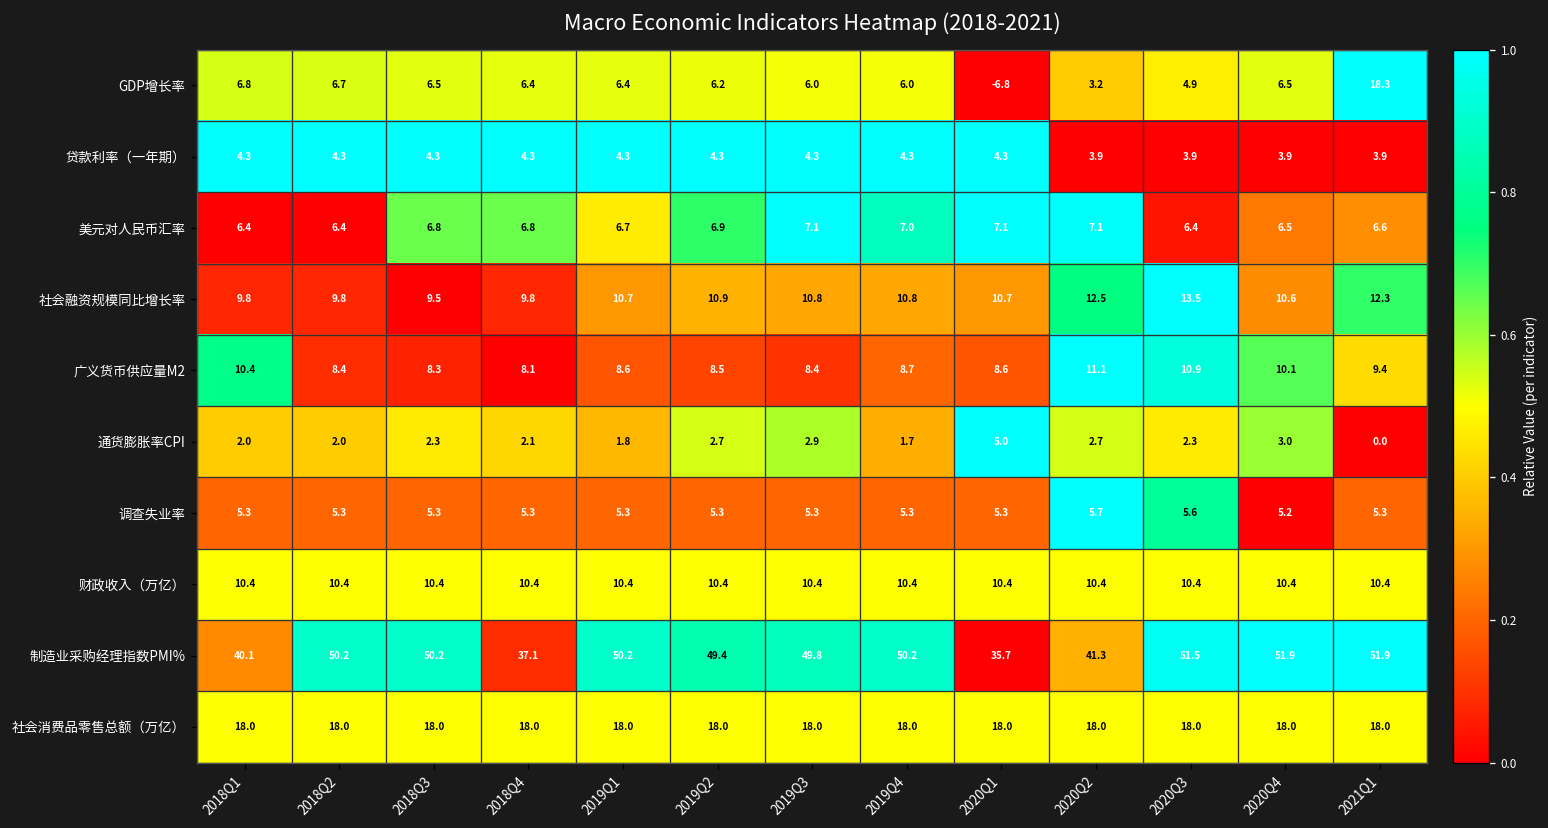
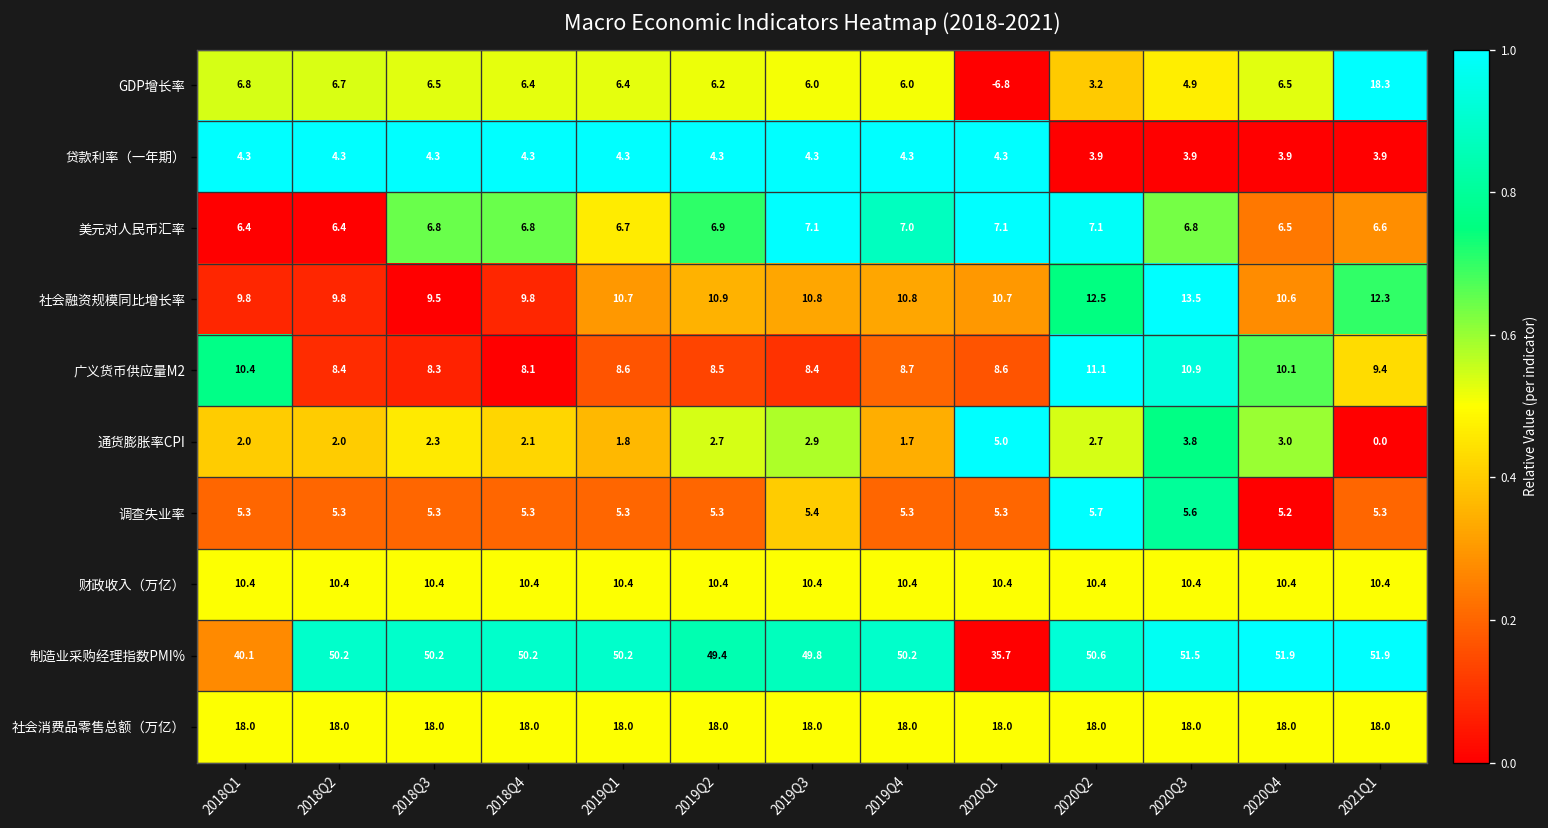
  {
    "GDP增长率": {
      "2018Q1": 6.8,
      "2018Q2": 6.7,
      "2018Q3": 6.5,
      "2018Q4": 6.4,
      "2019Q1": 6.4,
      "2019Q2": 6.2,
      "2019Q3": 6.0,
      "2019Q4": 6.0,
      "2020Q1": -6.8,
      "2020Q2": 3.2,
      "2020Q3": 4.9,
      "2020Q4": 6.5,
      "2021Q1": 18.3
    },
    "贷款利率（一年期）": {
      "2018Q1": 4.3,
      "2018Q2": 4.3,
      "2018Q3": 4.3,
      "2018Q4": 4.3,
      "2019Q1": 4.3,
      "2019Q2": 4.3,
      "2019Q3": 4.3,
      "2019Q4": 4.3,
      "2020Q1": 4.3,
      "2020Q2": 3.9,
      "2020Q3": 3.9,
      "2020Q4": 3.9,
      "2021Q1": 3.9
    },
    "美元对人民币汇率": {
      "2018Q1": 6.4,
      "2018Q2": 6.4,
      "2018Q3": 6.8,
      "2018Q4": 6.8,
      "2019Q1": 6.7,
      "2019Q2": 6.9,
      "2019Q3": 7.1,
      "2019Q4": 7.0,
      "2020Q1": 7.1,
      "2020Q2": 7.1,
-     "2020Q3": 6.4,
+     "2020Q3": 6.8,
      "2020Q4": 6.5,
      "2021Q1": 6.6
    },
    "社会融资规模同比增长率": {
      "2018Q1": 9.8,
      "2018Q2": 9.8,
      "2018Q3": 9.5,
      "2018Q4": 9.8,
      "2019Q1": 10.7,
      "2019Q2": 10.9,
      "2019Q3": 10.8,
      "2019Q4": 10.8,
      "2020Q1": 10.7,
      "2020Q2": 12.5,
      "2020Q3": 13.5,
      "2020Q4": 10.6,
      "2021Q1": 12.3
    },
    "广义货币供应量M2": {
      "2018Q1": 10.4,
      "2018Q2": 8.4,
      "2018Q3": 8.3,
      "2018Q4": 8.1,
      "2019Q1": 8.6,
      "2019Q2": 8.5,
      "2019Q3": 8.4,
      "2019Q4": 8.7,
      "2020Q1": 8.6,
      "2020Q2": 11.1,
      "2020Q3": 10.9,
      "2020Q4": 10.1,
      "2021Q1": 9.4
    },
    "通货膨胀率CPI": {
      "2018Q1": 2.0,
      "2018Q2": 2.0,
      "2018Q3": 2.3,
      "2018Q4": 2.1,
      "2019Q1": 1.8,
      "2019Q2": 2.7,
      "2019Q3": 2.9,
      "2019Q4": 1.7,
      "2020Q1": 5.0,
      "2020Q2": 2.7,
-     "2020Q3": 2.3,
+     "2020Q3": 3.8,
      "2020Q4": 3.0,
      "2021Q1": 0.0
    },
    "调查失业率": {
      "2018Q1": 5.3,
      "2018Q2": 5.3,
      "2018Q3": 5.3,
      "2018Q4": 5.3,
      "2019Q1": 5.3,
      "2019Q2": 5.3,
-     "2019Q3": 5.3,
+     "2019Q3": 5.4,
      "2019Q4": 5.3,
      "2020Q1": 5.3,
      "2020Q2": 5.7,
      "2020Q3": 5.6,
      "2020Q4": 5.2,
      "2021Q1": 5.3
    },
    "财政收入（万亿）": {
      "2018Q1": 10.4,
      "2018Q2": 10.4,
      "2018Q3": 10.4,
      "2018Q4": 10.4,
      "2019Q1": 10.4,
      "2019Q2": 10.4,
      "2019Q3": 10.4,
      "2019Q4": 10.4,
      "2020Q1": 10.4,
      "2020Q2": 10.4,
      "2020Q3": 10.4,
      "2020Q4": 10.4,
      "2021Q1": 10.4
    },
    "制造业采购经理指数PMI%": {
      "2018Q1": 40.1,
      "2018Q2": 50.2,
      "2018Q3": 50.2,
-     "2018Q4": 37.1,
+     "2018Q4": 50.2,
      "2019Q1": 50.2,
      "2019Q2": 49.4,
      "2019Q3": 49.8,
      "2019Q4": 50.2,
      "2020Q1": 35.7,
-     "2020Q2": 41.3,
+     "2020Q2": 50.6,
      "2020Q3": 51.5,
      "2020Q4": 51.9,
      "2021Q1": 51.9
    },
    "社会消费品零售总额（万亿）": {
      "2018Q1": 18.0,
      "2018Q2": 18.0,
      "2018Q3": 18.0,
      "2018Q4": 18.0,
      "2019Q1": 18.0,
      "2019Q2": 18.0,
      "2019Q3": 18.0,
      "2019Q4": 18.0,
      "2020Q1": 18.0,
      "2020Q2": 18.0,
      "2020Q3": 18.0,
      "2020Q4": 18.0,
      "2021Q1": 18.0
    }
  }
